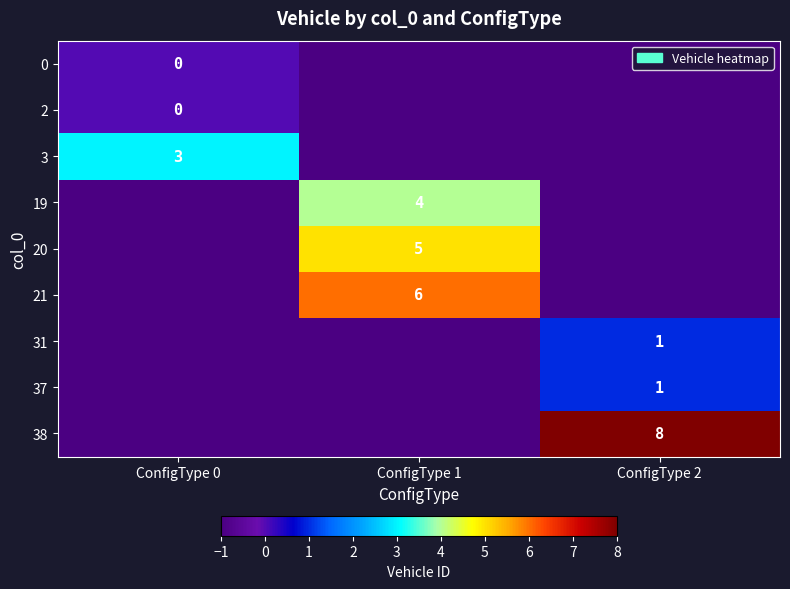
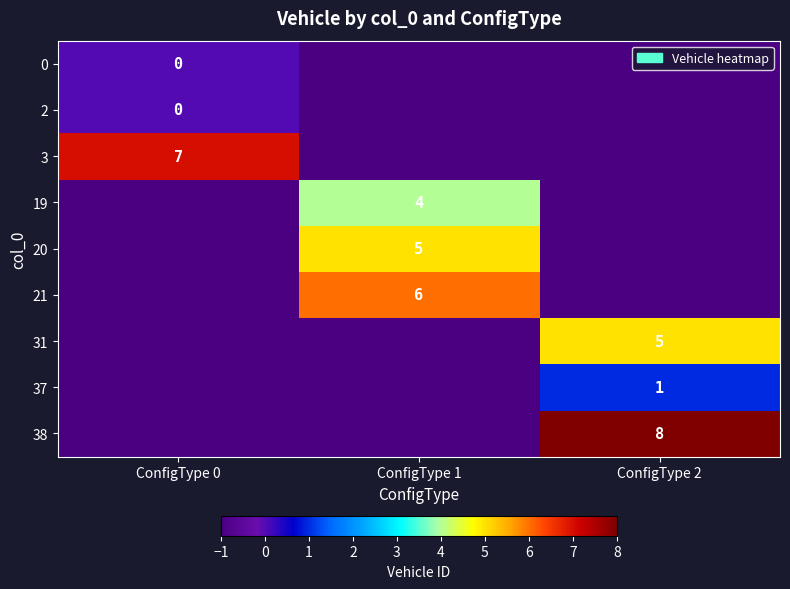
  {
    "0": {
      "ConfigType 0": 0
    },
    "2": {
      "ConfigType 0": 0
    },
    "3": {
-     "ConfigType 0": 3
+     "ConfigType 0": 7
    },
    "19": {
      "ConfigType 1": 4
    },
    "20": {
      "ConfigType 1": 5
    },
    "21": {
      "ConfigType 1": 6
    },
    "31": {
-     "ConfigType 2": 1
+     "ConfigType 2": 5
    },
    "37": {
      "ConfigType 2": 1
    },
    "38": {
      "ConfigType 2": 8
    }
  }
